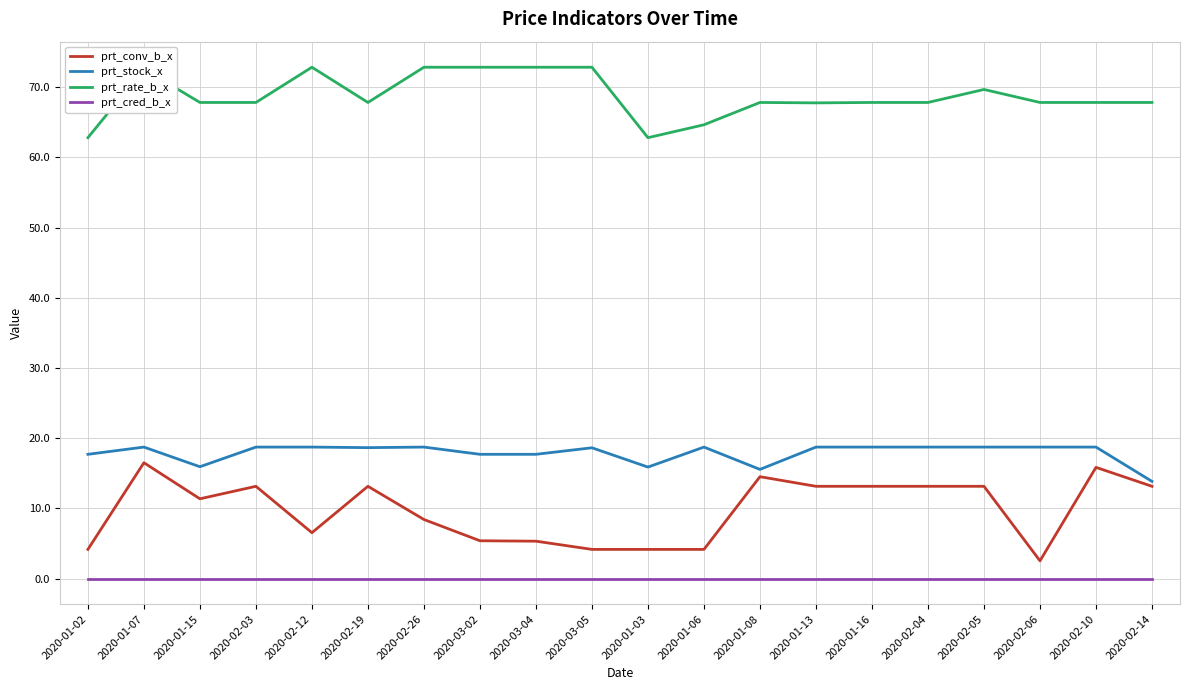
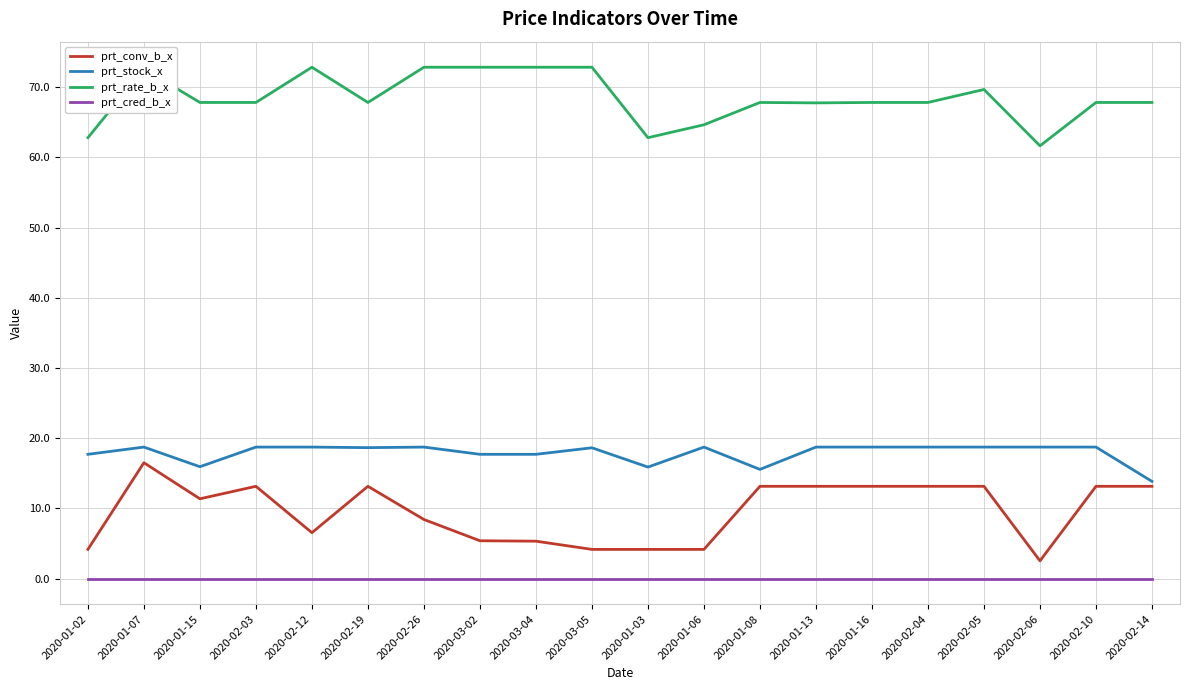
  {
    "prt_conv_b_x": {
      "2020-01-02": 4,
      "2020-01-07": 17,
      "2020-01-15": 11,
      "2020-02-03": 13,
      "2020-02-12": 7,
      "2020-02-19": 13,
      "2020-02-26": 8,
      "2020-03-02": 5,
      "2020-03-04": 5,
      "2020-03-05": 4,
      "2020-01-03": 4,
      "2020-01-06": 4,
-     "2020-01-08": 15,
+     "2020-01-08": 13,
      "2020-01-13": 13,
      "2020-01-16": 13,
      "2020-02-04": 13,
      "2020-02-05": 13,
      "2020-02-06": 3,
-     "2020-02-10": 16,
+     "2020-02-10": 13,
      "2020-02-14": 13
    },
    "prt_stock_x": {
      "2020-01-02": 18,
      "2020-01-07": 19,
      "2020-01-15": 16,
      "2020-02-03": 19,
      "2020-02-12": 19,
      "2020-02-19": 19,
      "2020-02-26": 19,
      "2020-03-02": 18,
      "2020-03-04": 18,
      "2020-03-05": 19,
      "2020-01-03": 16,
      "2020-01-06": 19,
      "2020-01-08": 16,
      "2020-01-13": 19,
      "2020-01-16": 19,
      "2020-02-04": 19,
      "2020-02-05": 19,
      "2020-02-06": 19,
      "2020-02-10": 19,
      "2020-02-14": 14
    },
    "prt_rate_b_x": {
      "2020-01-02": 63,
      "2020-01-15": 68,
      "2020-02-03": 68,
      "2020-02-12": 73,
      "2020-02-19": 68,
      "2020-02-26": 73,
      "2020-03-02": 73,
      "2020-03-04": 73,
      "2020-03-05": 73,
      "2020-01-03": 63,
      "2020-01-06": 65,
      "2020-01-08": 68,
      "2020-01-13": 68,
      "2020-01-16": 68,
      "2020-02-04": 68,
      "2020-02-05": 70,
-     "2020-02-06": 68,
+     "2020-02-06": 62,
      "2020-02-10": 68,
      "2020-02-14": 68
    },
    "prt_cred_b_x": {
      "2020-01-02": 0,
      "2020-01-07": 0,
      "2020-01-15": 0,
      "2020-02-03": 0,
      "2020-02-12": 0,
      "2020-02-19": 0,
      "2020-02-26": 0,
      "2020-03-02": 0,
      "2020-03-04": 0,
      "2020-03-05": 0,
      "2020-01-03": 0,
      "2020-01-06": 0,
      "2020-01-08": 0,
      "2020-01-13": 0,
      "2020-01-16": 0,
      "2020-02-04": 0,
      "2020-02-05": 0,
      "2020-02-06": 0,
      "2020-02-10": 0,
      "2020-02-14": 0
    }
  }
